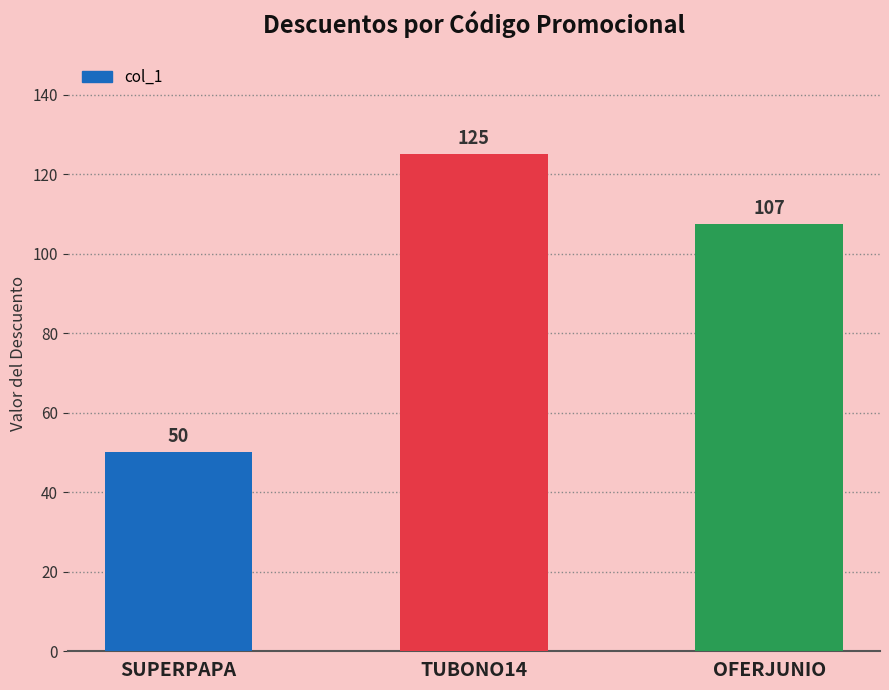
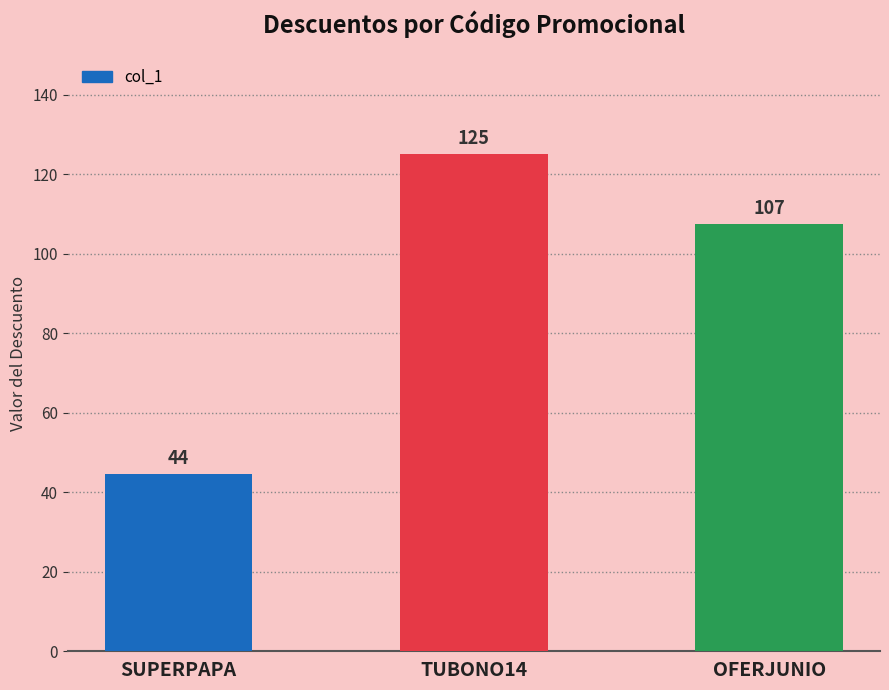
  {
-   "SUPERPAPA": 50,
+   "SUPERPAPA": 44,
    "TUBONO14": 125,
    "OFERJUNIO": 107
  }
